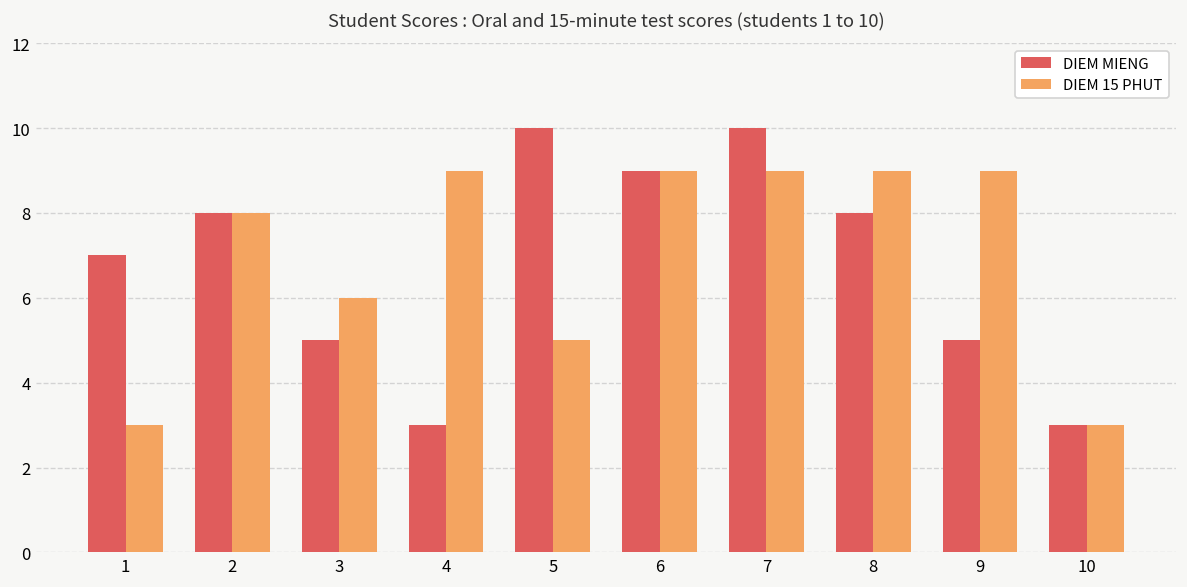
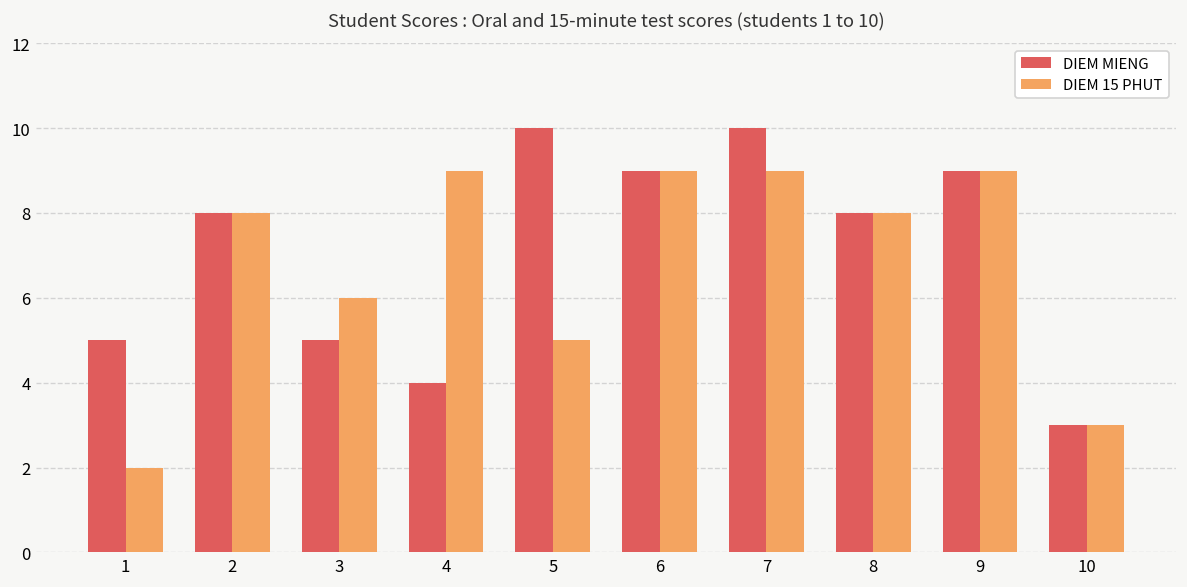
  {
    "DIEM MIENG": {
-     "1": 7,
+     "1": 5,
      "2": 8,
      "3": 5,
-     "4": 3,
+     "4": 4,
      "5": 10,
      "6": 9,
      "7": 10,
      "8": 8,
-     "9": 5,
+     "9": 9,
      "10": 3
    },
    "DIEM 15 PHUT": {
-     "1": 3,
+     "1": 2,
      "2": 8,
      "3": 6,
      "4": 9,
      "5": 5,
      "6": 9,
      "7": 9,
-     "8": 9,
+     "8": 8,
      "9": 9,
      "10": 3
    }
  }
